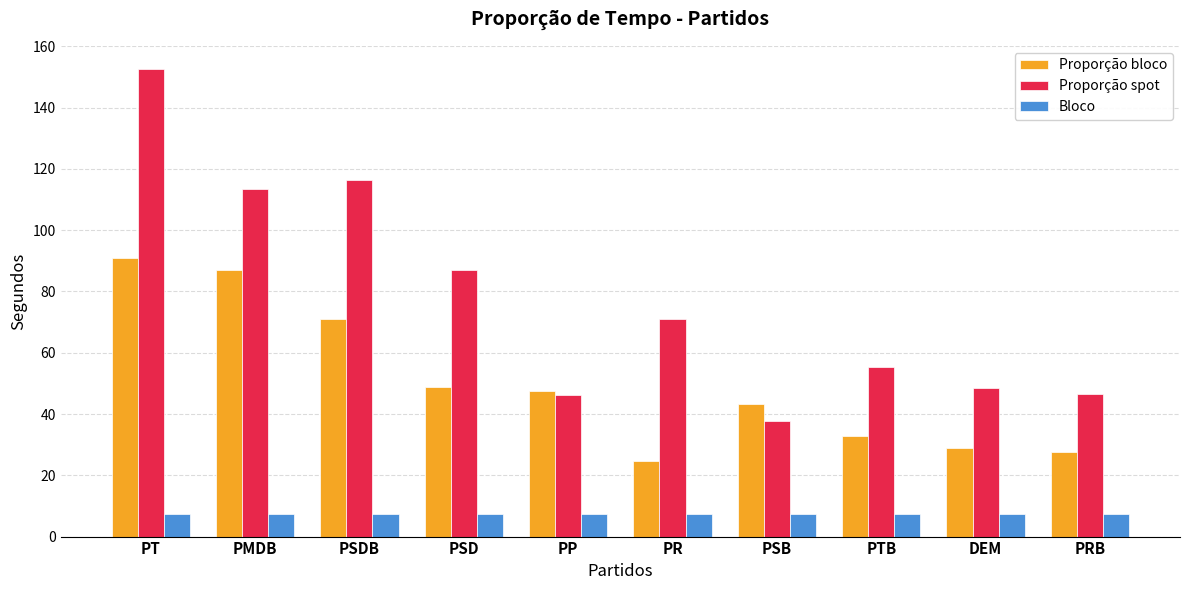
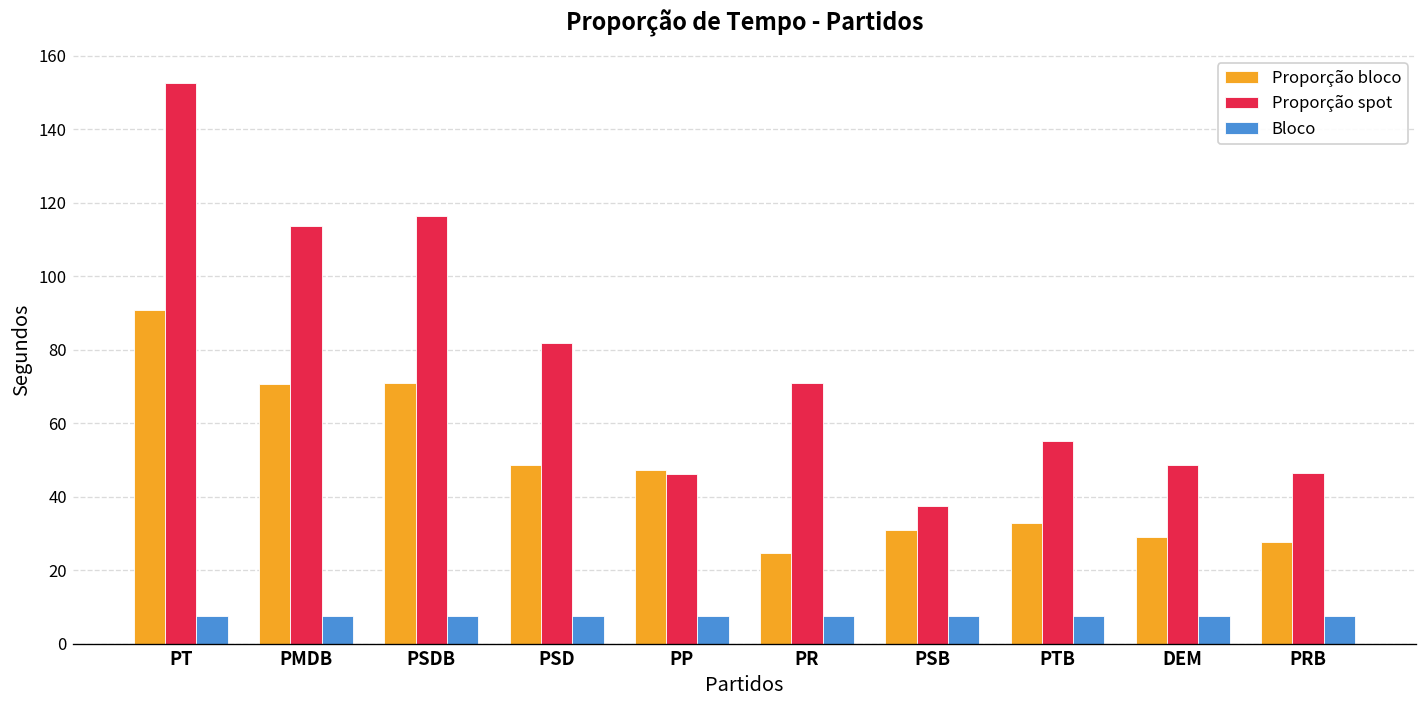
  {
    "Proporção bloco": {
      "PT": 91,
-     "PMDB": 87,
+     "PMDB": 71,
      "PSDB": 71,
      "PSD": 49,
      "PP": 47,
      "PR": 25,
-     "PSB": 43,
+     "PSB": 31,
      "PTB": 33,
      "DEM": 29,
      "PRB": 28
    },
    "Proporção spot": {
      "PT": 153,
      "PMDB": 114,
      "PSDB": 116,
-     "PSD": 87,
+     "PSD": 82,
      "PP": 46,
      "PR": 71,
      "PSB": 38,
      "PTB": 55,
      "DEM": 49,
      "PRB": 46
    },
    "Bloco": {
      "PT": 8,
      "PMDB": 8,
      "PSDB": 8,
      "PSD": 8,
      "PP": 8,
      "PR": 8,
      "PSB": 8,
      "PTB": 8,
      "DEM": 8,
      "PRB": 8
    }
  }
